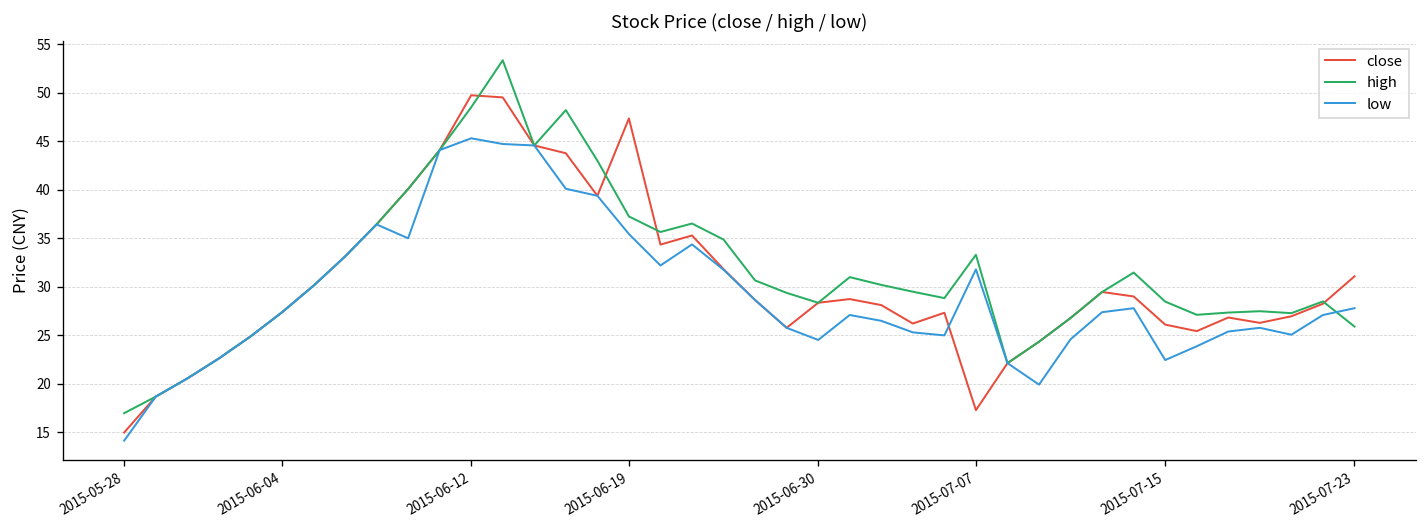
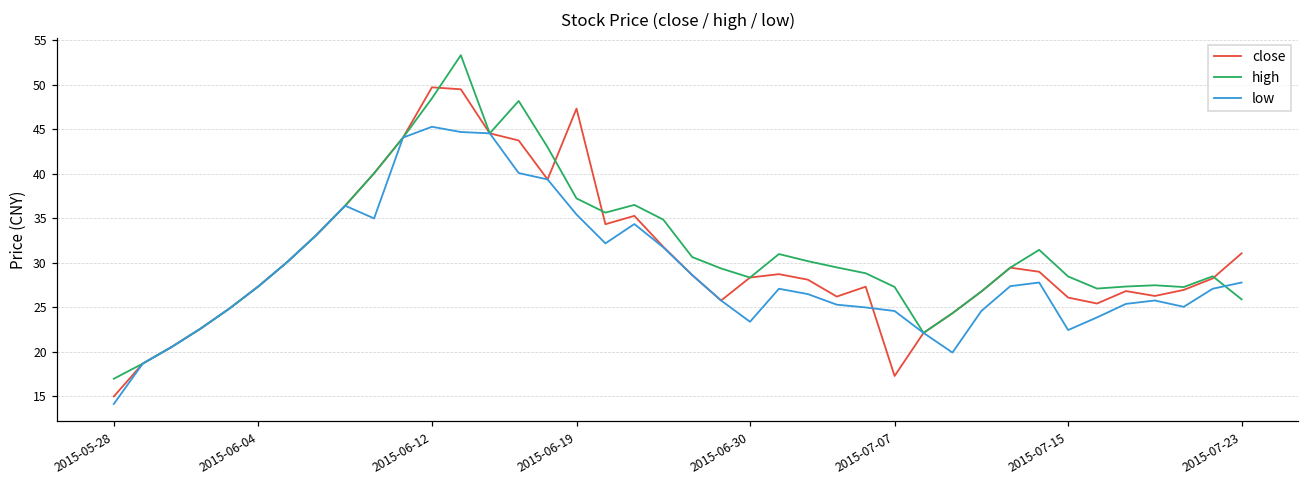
  {
    "close": {
      "2015-05-28": 15,
      "2015-06-12": 50,
      "2015-06-19": 47,
      "2015-07-07": 17,
      "2015-07-15": 26,
      "2015-07-23": 31
    },
    "high": {
      "2015-05-28": 17,
      "2015-06-12": 48,
      "2015-06-19": 37,
-     "2015-07-07": 33,
+     "2015-07-07": 27,
      "2015-07-15": 28,
      "2015-07-23": 26
    },
    "low": {
      "2015-05-28": 14,
      "2015-06-12": 45,
      "2015-06-19": 35,
-     "2015-06-30": 25,
-     "2015-07-07": 32,
+     "2015-06-30": 23,
+     "2015-07-07": 25,
      "2015-07-15": 22,
      "2015-07-23": 28
    }
  }
